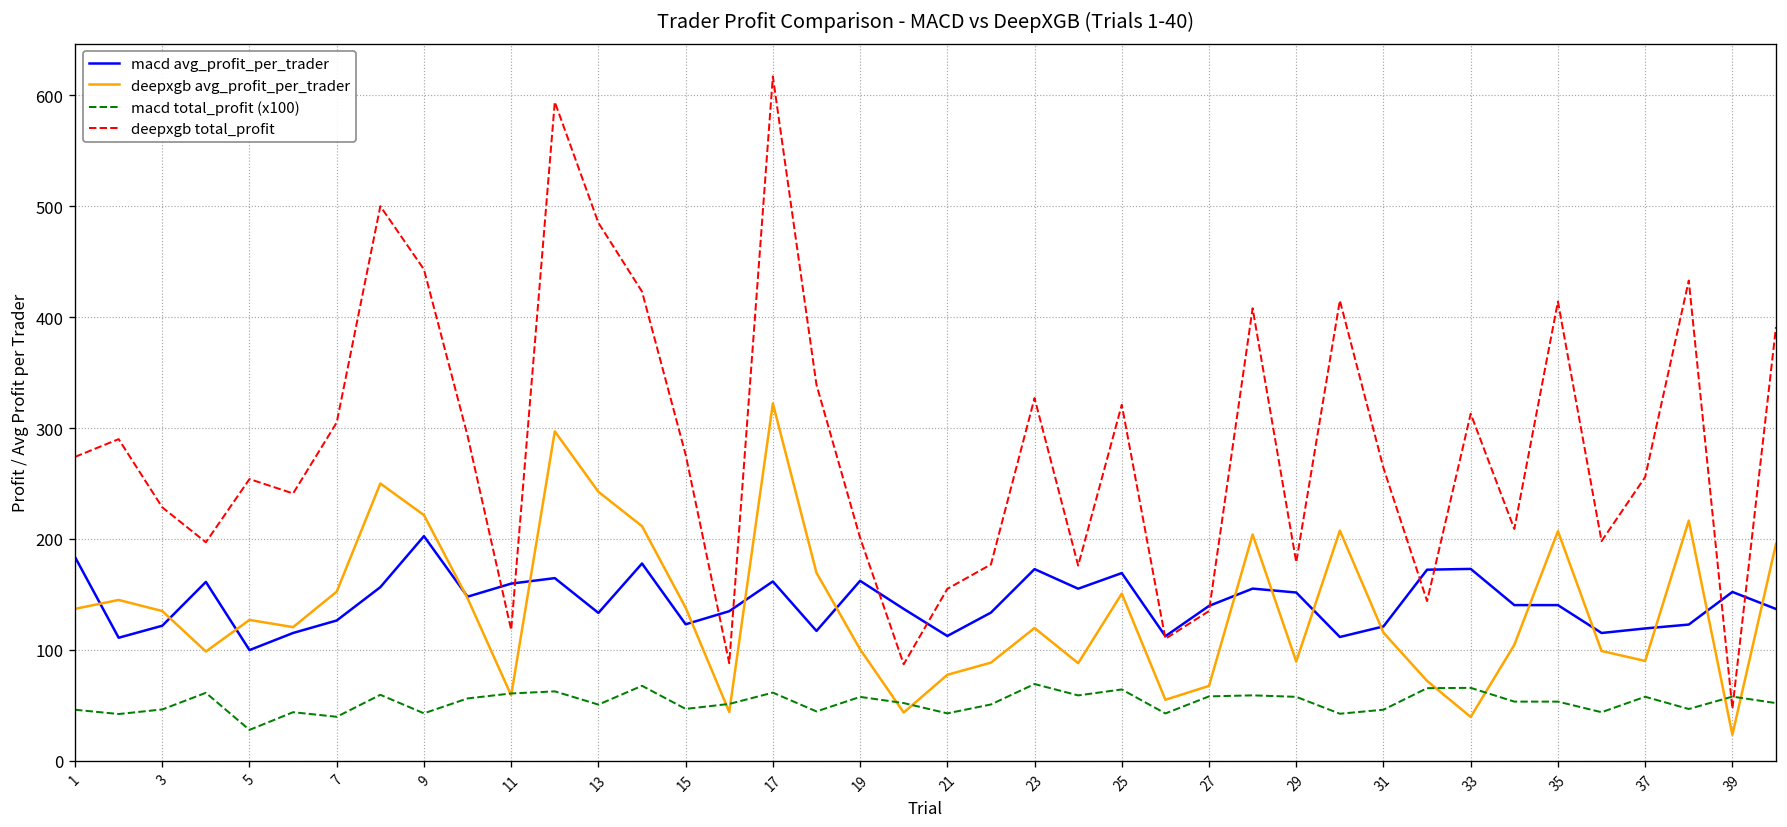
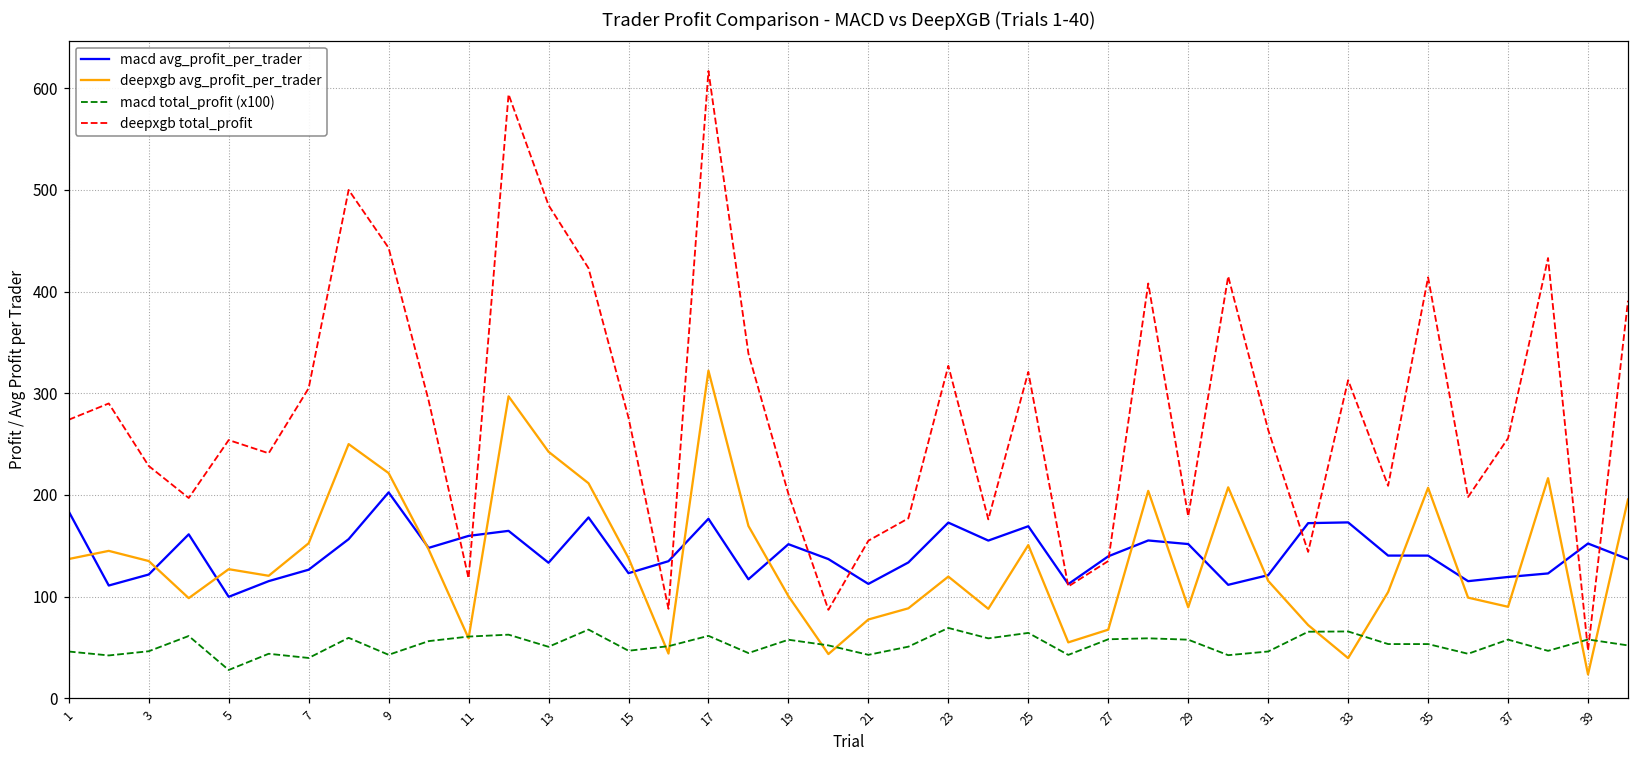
  {
    "macd avg_profit_per_trader": {
      "1": 180,
      "3": 120,
      "5": 100,
      "7": 130,
      "9": 200,
      "11": 160,
      "13": 130,
      "15": 120,
-     "17": 160,
-     "19": 160,
+     "17": 180,
+     "19": 150,
      "21": 110,
      "23": 170,
      "25": 170,
      "27": 140,
      "29": 150,
      "31": 120,
      "33": 170,
      "35": 140,
      "37": 120,
      "39": 150
    },
    "deepxgb avg_profit_per_trader": {
      "1": 140,
      "3": 140,
      "5": 130,
      "7": 150,
      "9": 220,
      "13": 240,
      "15": 140,
      "17": 320,
      "19": 100,
      "21": 80,
      "23": 120,
      "25": 150,
      "27": 70,
      "29": 90,
      "31": 120,
      "33": 40,
      "35": 210,
      "37": 90,
      "39": 20
    },
    "macd total_profit (x100)": {
      "1": 50,
      "3": 50,
      "5": 30,
      "7": 40,
      "9": 40,
      "13": 50,
      "15": 50,
      "17": 60,
      "19": 60,
      "21": 40,
      "23": 70,
      "25": 60,
      "27": 60,
      "29": 60,
      "31": 50,
      "33": 70,
      "35": 50,
      "37": 60,
      "39": 60
    },
    "deepxgb total_profit": {
      "1": 270,
      "3": 230,
      "5": 250,
      "7": 310,
      "9": 440,
      "11": 120,
      "13": 490,
      "15": 280,
      "17": 620,
      "19": 200,
      "21": 160,
      "23": 330,
      "25": 320,
      "27": 140,
      "29": 180,
      "31": 260,
      "33": 310,
      "35": 410,
      "37": 260,
      "39": 50
    }
  }
